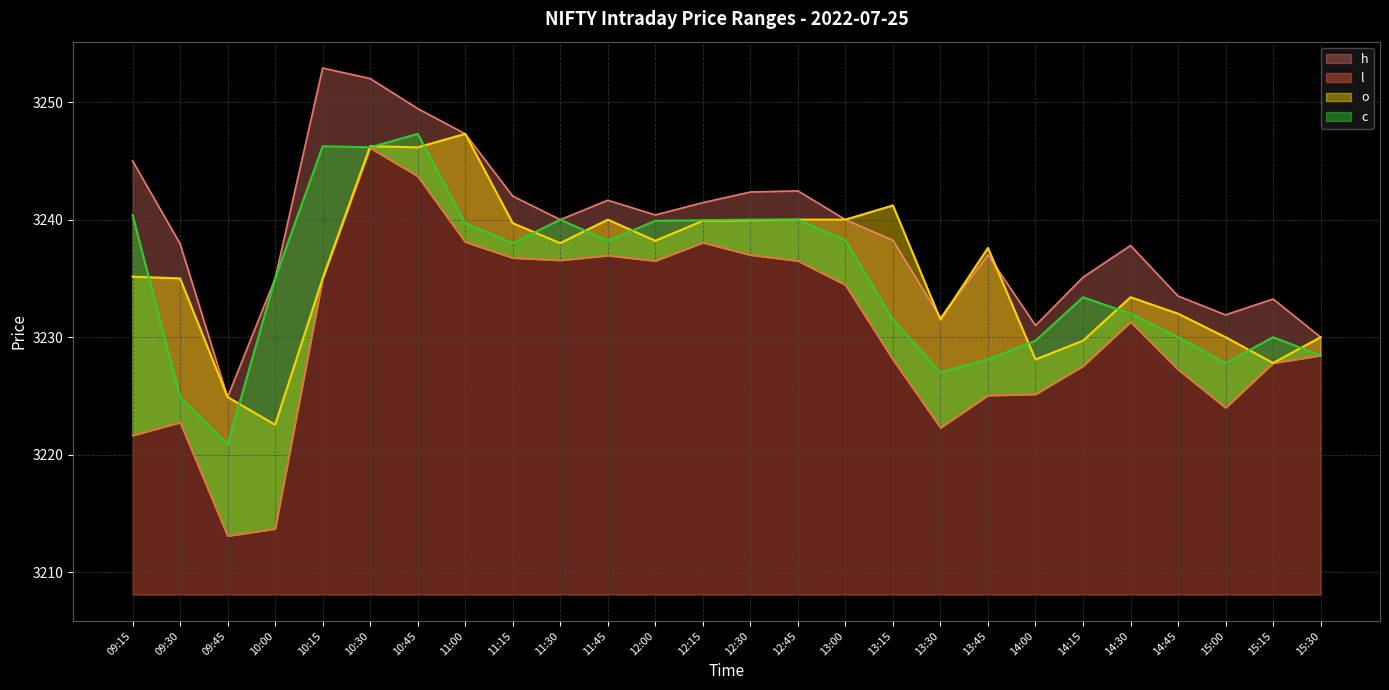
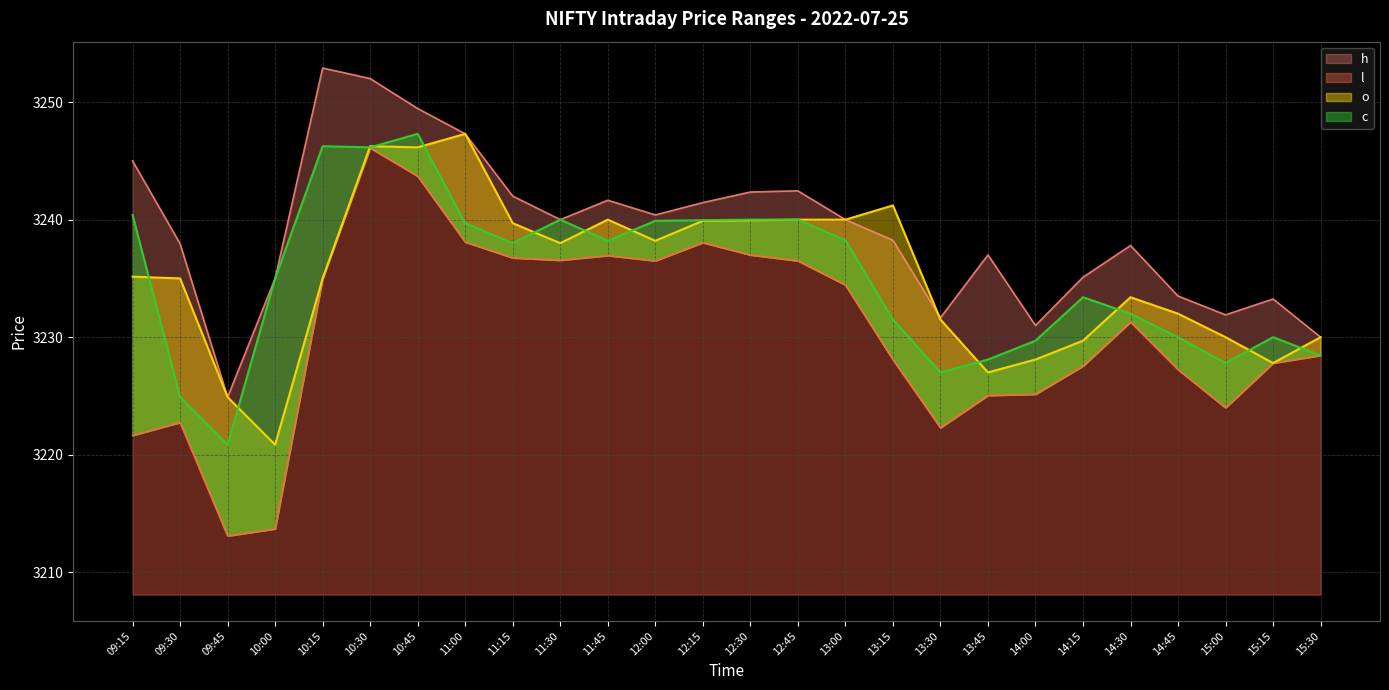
  {
    "o": {
      "09:15": 3235.2,
      "09:30": 3235.0,
-     "10:00": 3222.6,
+     "10:00": 3220.9,
      "10:45": 3246.2,
      "11:15": 3239.7,
      "11:30": 3238.0,
      "11:45": 3240.0,
      "12:00": 3238.2,
      "13:15": 3241.2,
-     "13:45": 3237.6,
+     "13:45": 3227.0,
      "14:00": 3228.1,
      "14:15": 3229.7,
      "14:30": 3233.4,
      "14:45": 3232.0,
      "15:00": 3230.0
    },
    "c": {
      "09:15": 3240.4,
      "09:30": 3224.9,
      "09:45": 3220.9,
      "10:15": 3246.3,
      "10:45": 3247.3,
      "11:00": 3239.7,
      "11:15": 3238.0,
      "11:45": 3238.2,
      "12:00": 3239.9,
      "13:00": 3238.3,
      "13:15": 3231.5,
      "13:30": 3227.0,
      "13:45": 3228.1,
      "14:00": 3229.7,
      "14:15": 3233.4,
      "14:30": 3232.0,
      "14:45": 3230.0,
      "15:00": 3227.8,
      "15:15": 3230.0
    }
  }
